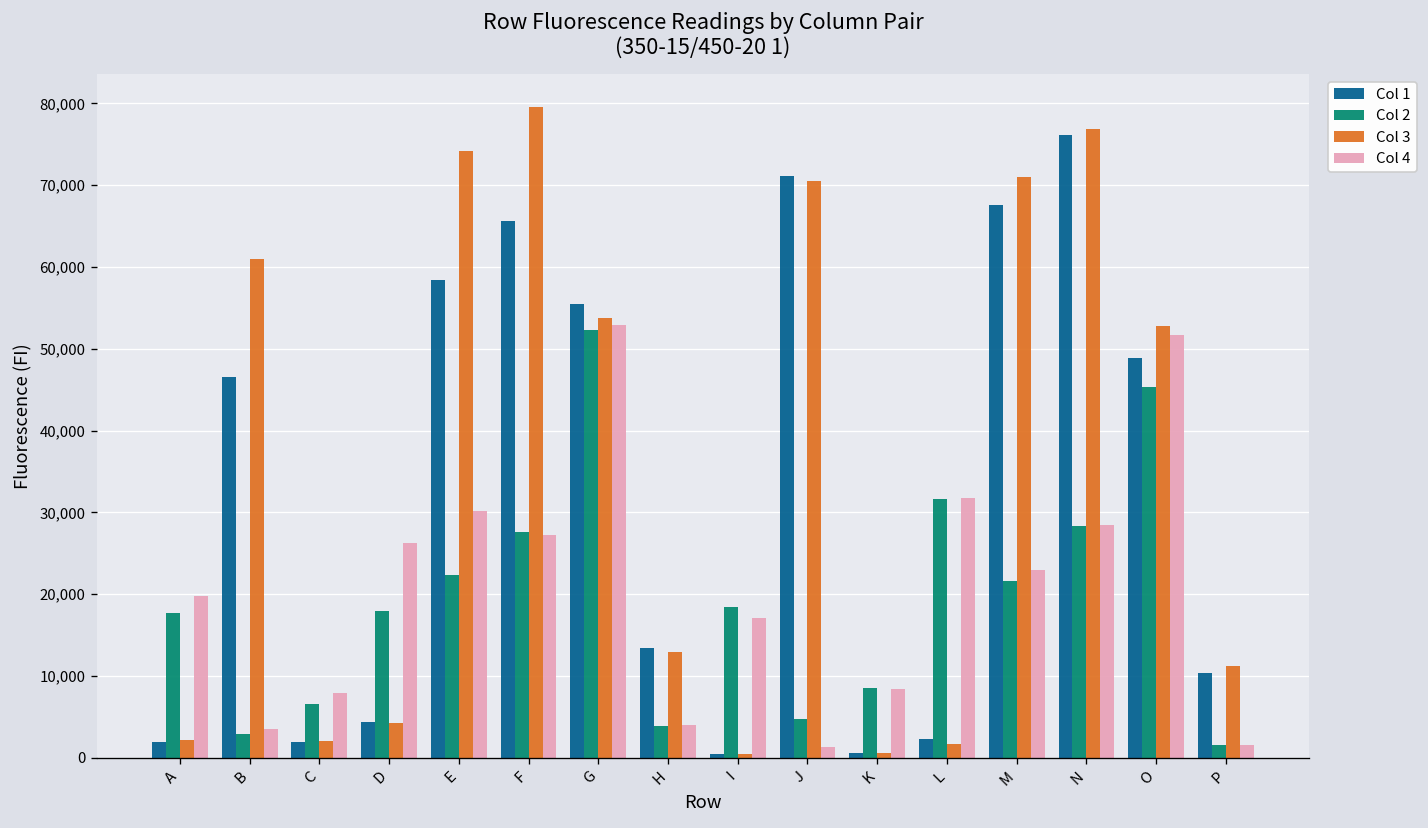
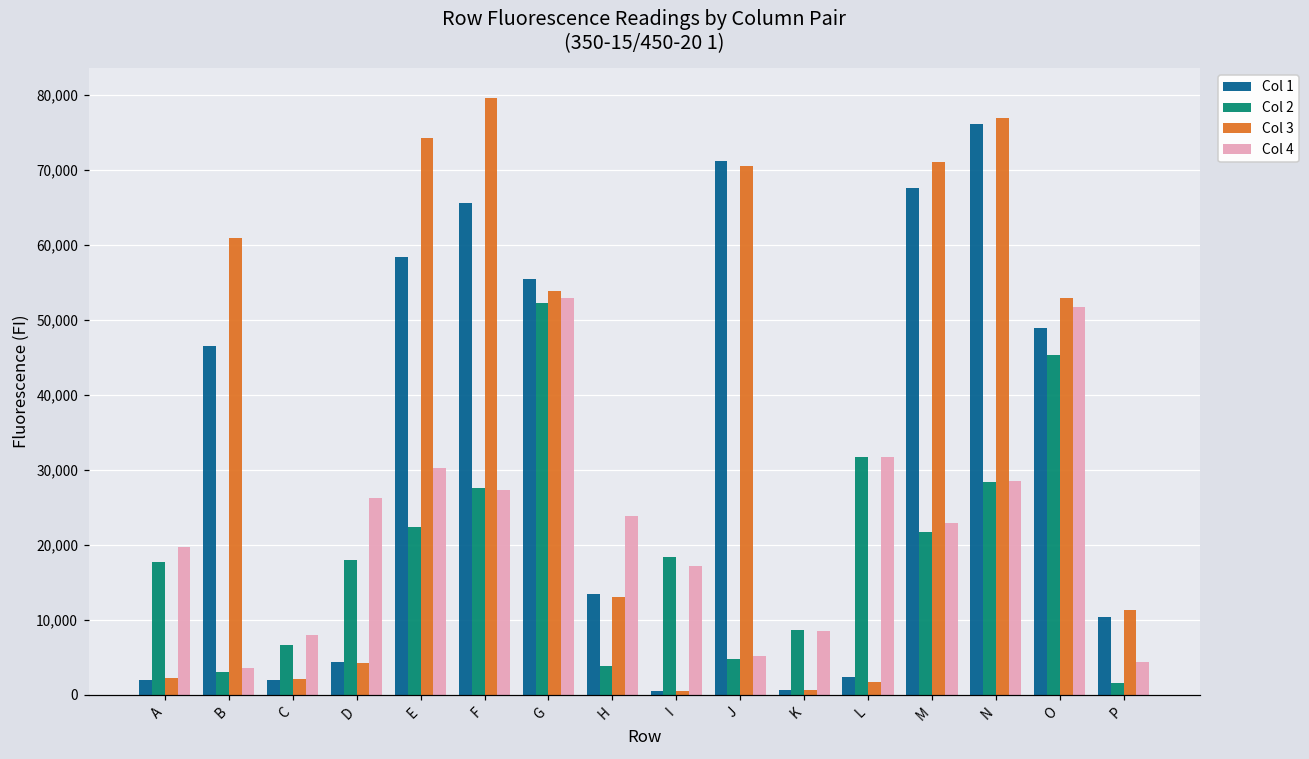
  {
    "Col 3": {
      "A": "2,000",
      "B": "61,000",
      "C": "2,000",
      "D": "4,000",
      "E": "74,000",
      "F": "80,000",
      "G": "54,000",
      "H": "13,000",
      "I": "0",
      "J": "71,000",
      "K": "1,000",
      "L": "2,000",
      "M": "71,000",
      "N": "77,000",
      "O": "53,000",
      "P": "11,000"
    },
    "Col 4": {
      "A": "20,000",
      "B": "4,000",
      "C": "8,000",
      "D": "26,000",
      "E": "30,000",
      "F": "27,000",
      "G": "53,000",
-     "H": "4,000",
+     "H": "24,000",
      "I": "17,000",
-     "J": "1,000",
+     "J": "5,000",
      "K": "8,000",
      "L": "32,000",
      "M": "23,000",
      "N": "28,000",
      "O": "52,000",
-     "P": "2,000"
+     "P": "4,000"
    }
  }
